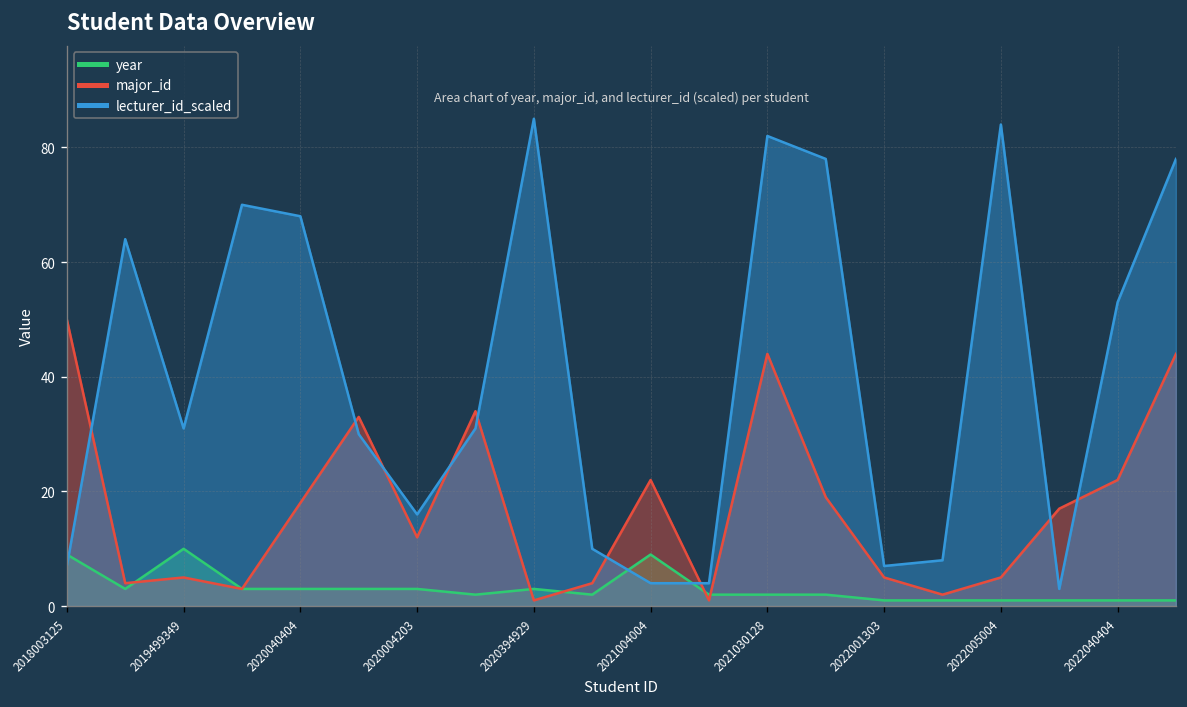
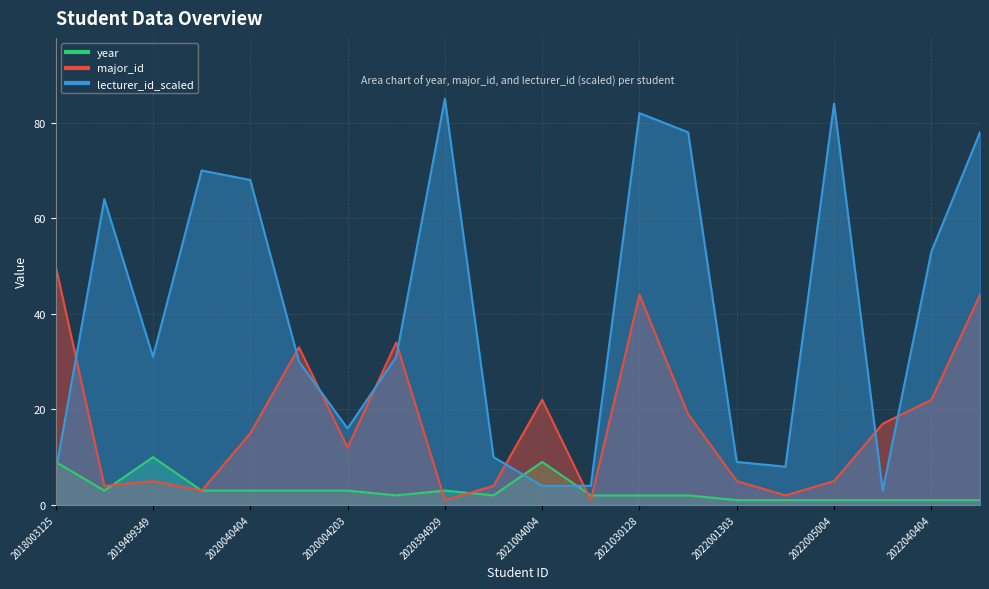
  {
    "year": {
      "2018003125": 9,
      "2019499349": 10,
      "2020040404": 3,
      "2020004203": 3,
      "2020394929": 3,
      "2021004004": 9,
      "2021030128": 2,
      "2022001303": 1,
      "2022005004": 1,
      "2022040404": 1
    },
    "major_id": {
      "2018003125": 50,
      "2019499349": 5,
-     "2020040404": 18,
+     "2020040404": 15,
      "2020004203": 12,
      "2020394929": 1,
      "2021004004": 22,
      "2021030128": 44,
      "2022001303": 5,
      "2022005004": 5,
      "2022040404": 22
    },
    "lecturer_id_scaled": {
      "2018003125": 7,
      "2019499349": 31,
      "2020040404": 68,
      "2020004203": 16,
      "2020394929": 85,
      "2021004004": 4,
      "2021030128": 82,
-     "2022001303": 7,
+     "2022001303": 9,
      "2022005004": 84,
      "2022040404": 53
    }
  }
